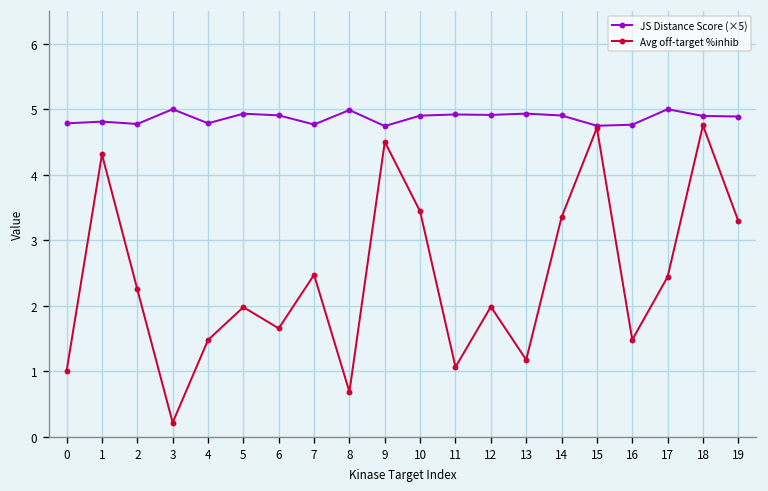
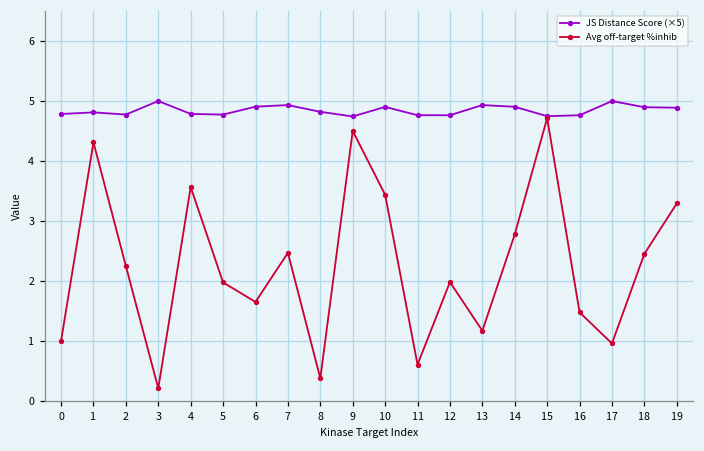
  {
    "JS Distance Score (×5)": {
      "0": 4.8,
      "1": 4.8,
      "2": 4.8,
      "3": 5.0,
      "4": 4.8,
-     "5": 4.9,
+     "5": 4.8,
      "6": 4.9,
-     "7": 4.8,
-     "8": 5.0,
+     "7": 4.9,
+     "8": 4.8,
      "9": 4.7,
      "10": 4.9,
-     "11": 4.9,
-     "12": 4.9,
+     "11": 4.8,
+     "12": 4.8,
      "13": 4.9,
      "14": 4.9,
      "16": 4.8,
      "17": 5.0,
      "18": 4.9,
      "19": 4.9
    },
    "Avg off-target %inhib": {
      "0": 1.0,
      "1": 4.3,
      "2": 2.3,
      "3": 0.2,
-     "4": 1.5,
+     "4": 3.6,
      "5": 2.0,
      "6": 1.7,
      "7": 2.5,
-     "8": 0.7,
+     "8": 0.4,
      "9": 4.5,
      "10": 3.4,
-     "11": 1.1,
+     "11": 0.6,
      "12": 2.0,
      "13": 1.2,
-     "14": 3.3,
+     "14": 2.8,
      "16": 1.5,
-     "17": 2.4,
-     "18": 4.8,
+     "17": 1.0,
+     "18": 2.5,
      "19": 3.3
    }
  }
